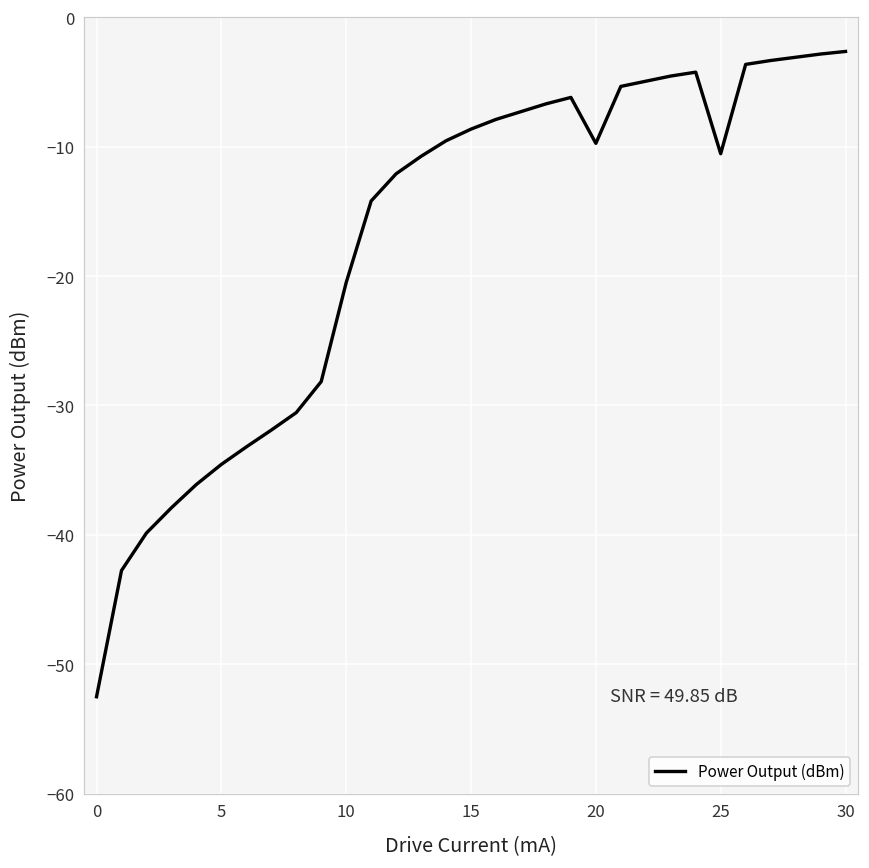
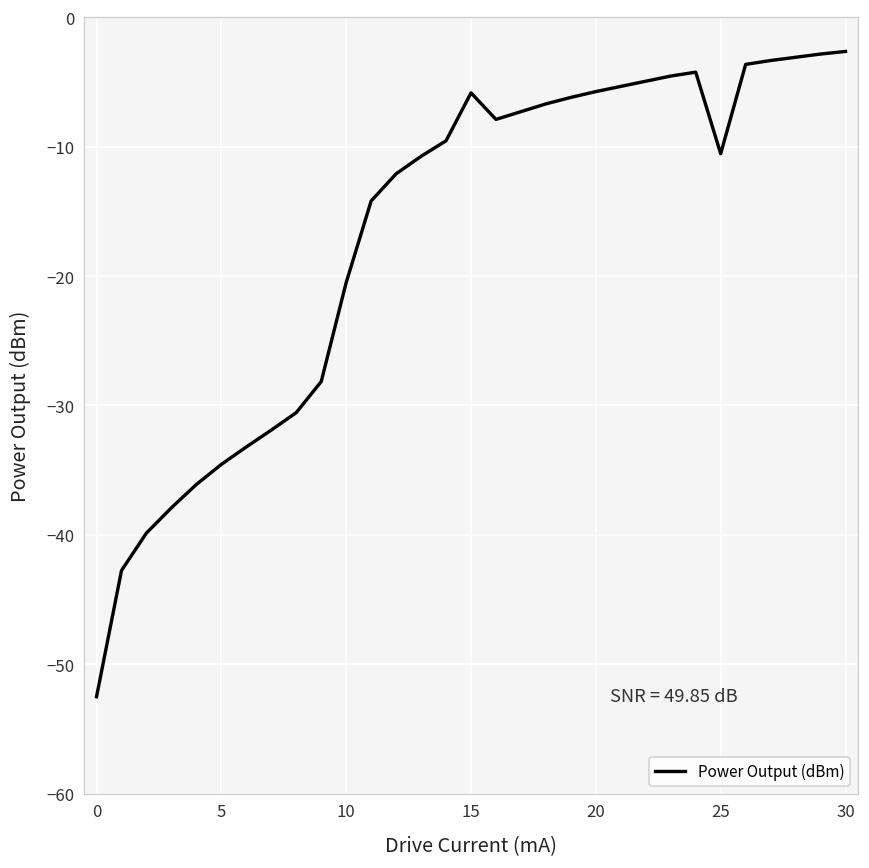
  {
    "0": -52.5,
    "5": -34.6,
    "10": -20.5,
-   "15": -8.7,
-   "20": -9.8,
+   "15": -5.9,
+   "20": -5.8,
    "25": -10.6,
    "30": -2.7
  }
